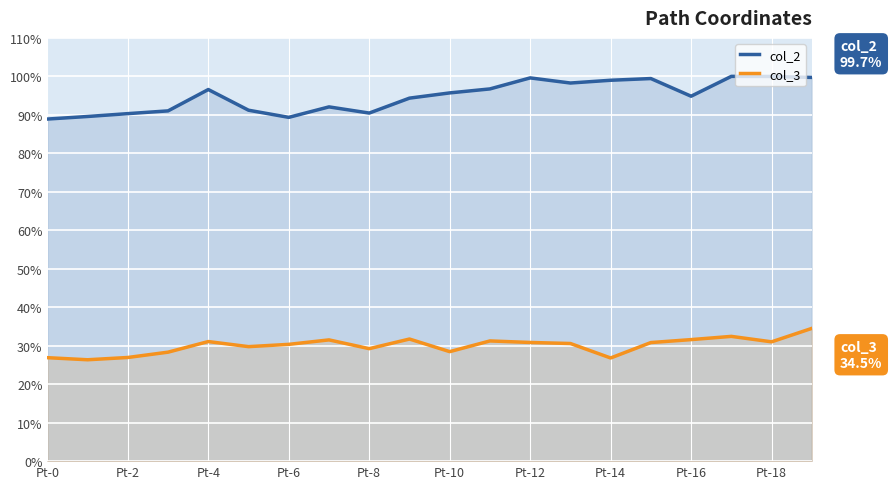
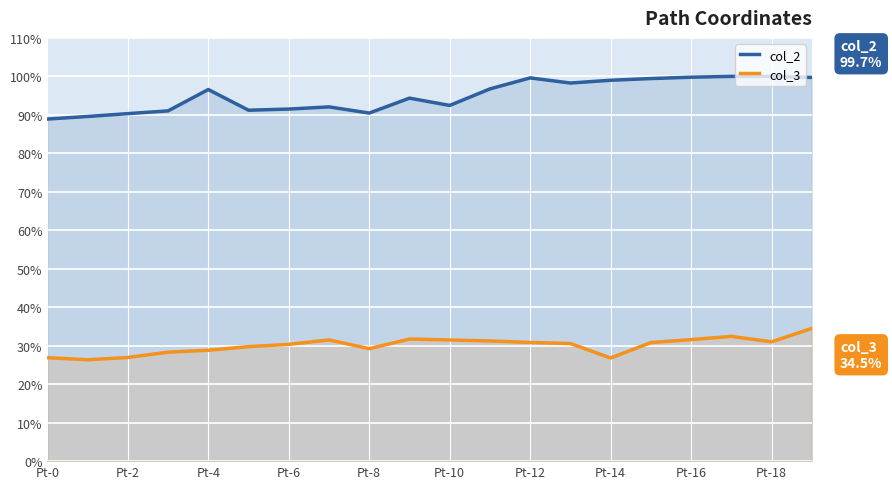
  {
    "col_2": {
      "Pt-0": "89%",
      "Pt-2": "90%",
      "Pt-4": "97%",
-     "Pt-6": "89%",
+     "Pt-6": "92%",
      "Pt-8": "90%",
-     "Pt-10": "96%",
+     "Pt-10": "92%",
      "Pt-12": "100%",
      "Pt-14": "99%",
-     "Pt-16": "95%"
+     "Pt-16": "100%"
    },
    "col_3": {
      "Pt-0": "27%",
      "Pt-2": "27%",
-     "Pt-4": "31%",
+     "Pt-4": "29%",
      "Pt-6": "30%",
      "Pt-8": "29%",
-     "Pt-10": "28%",
+     "Pt-10": "31%",
      "Pt-12": "31%",
      "Pt-14": "27%",
      "Pt-16": "32%",
      "Pt-18": "31%"
    }
  }
